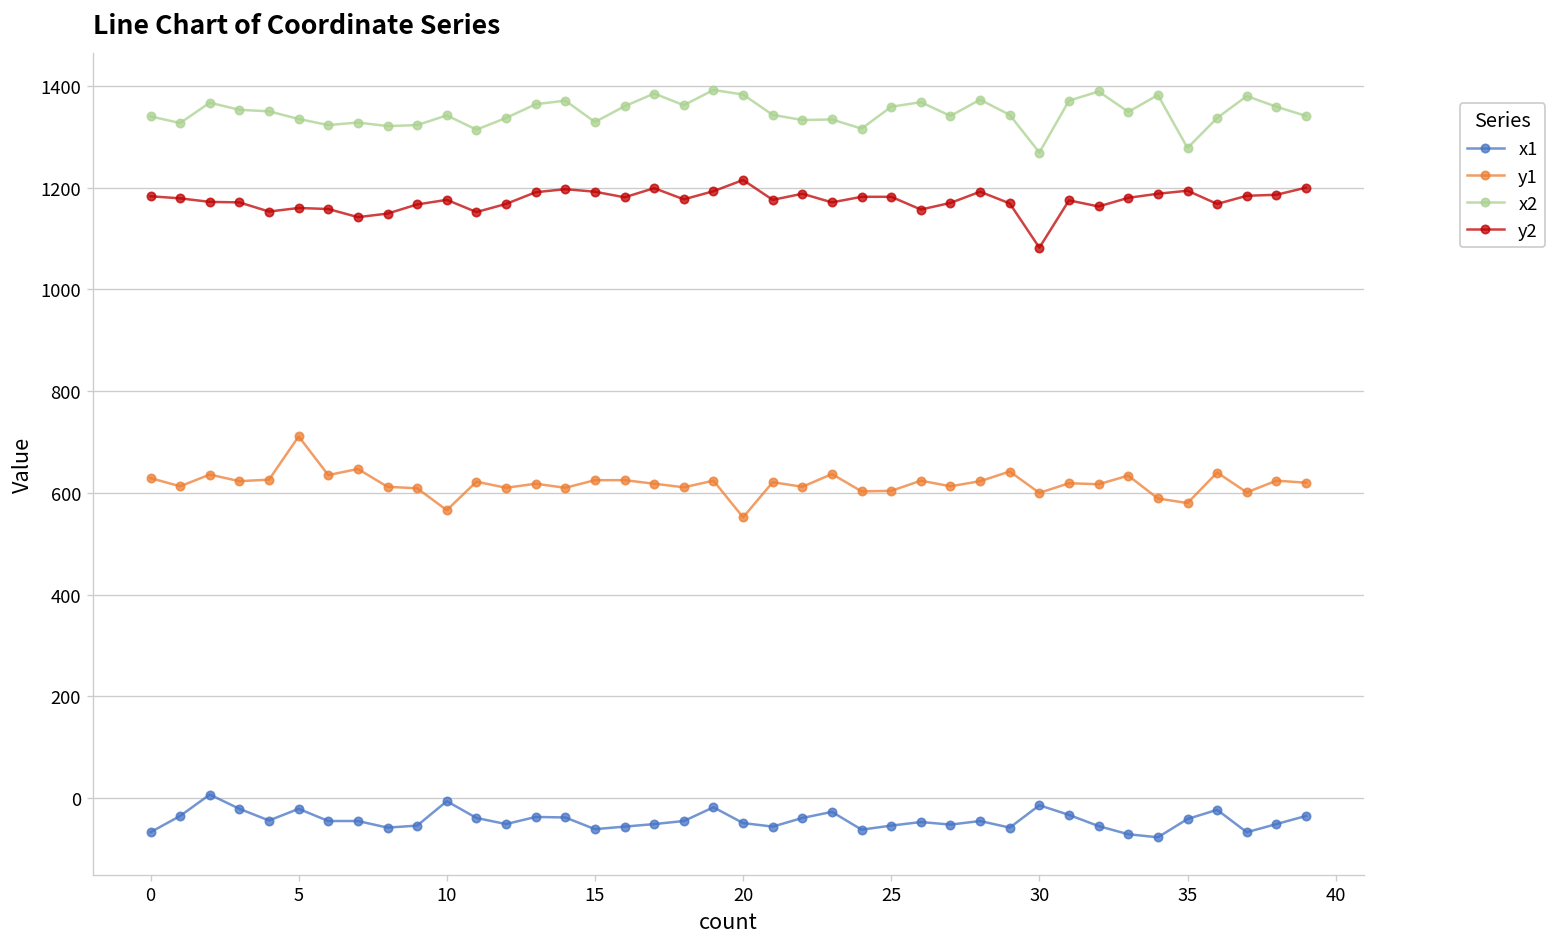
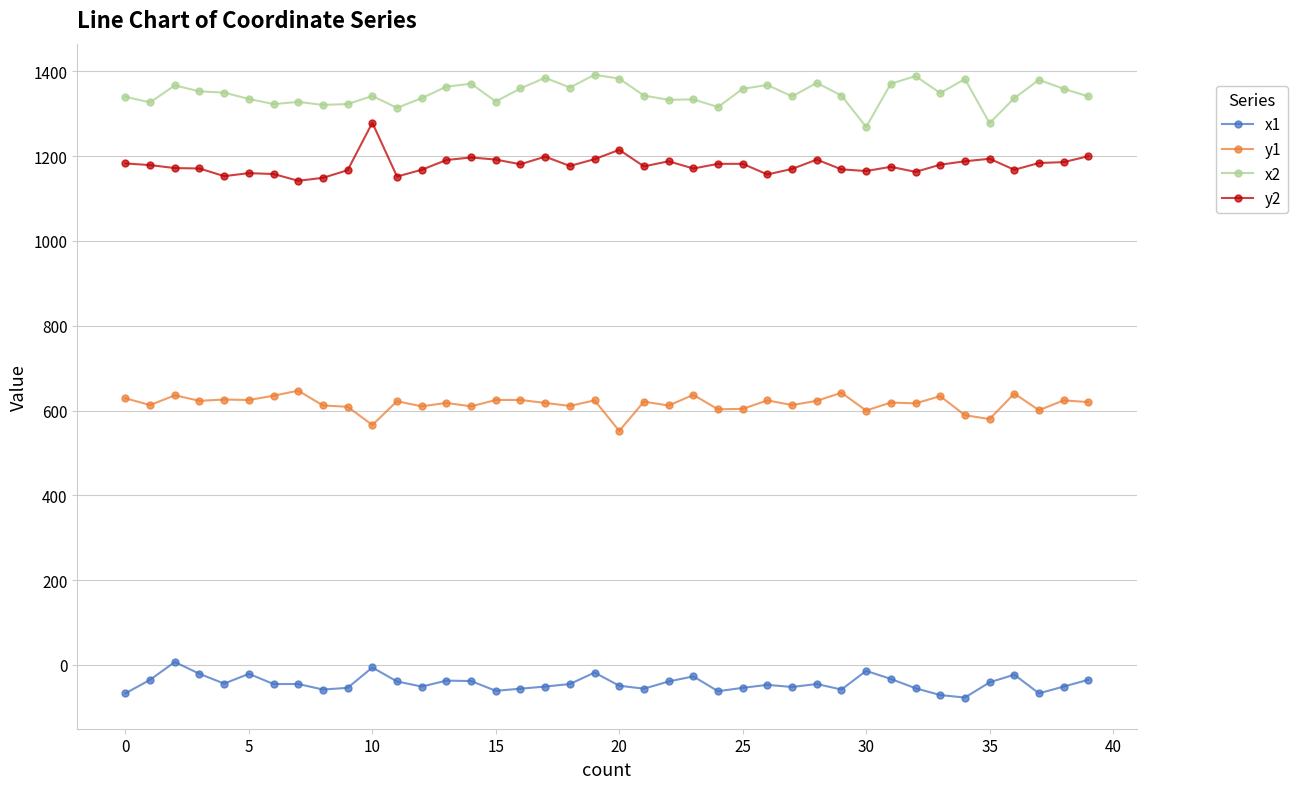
  {
    "x1": {
      "0": -70,
      "5": -20,
      "10": -10,
      "15": -60,
      "20": -50,
      "25": -50,
      "30": -10,
      "35": -40
    },
    "y1": {
      "0": 630,
-     "5": 710,
+     "5": 630,
      "10": 570,
      "15": 630,
      "20": 550,
      "25": 600,
      "30": 600,
      "35": 580
    },
    "x2": {
      "0": 1340,
      "5": 1340,
      "10": 1340,
      "15": 1330,
      "20": 1380,
      "25": 1360,
      "30": 1270,
      "35": 1280
    },
    "y2": {
      "0": 1180,
      "5": 1160,
-     "10": 1180,
+     "10": 1280,
      "15": 1190,
      "20": 1220,
      "25": 1180,
-     "30": 1080,
+     "30": 1170,
      "35": 1190
    }
  }
